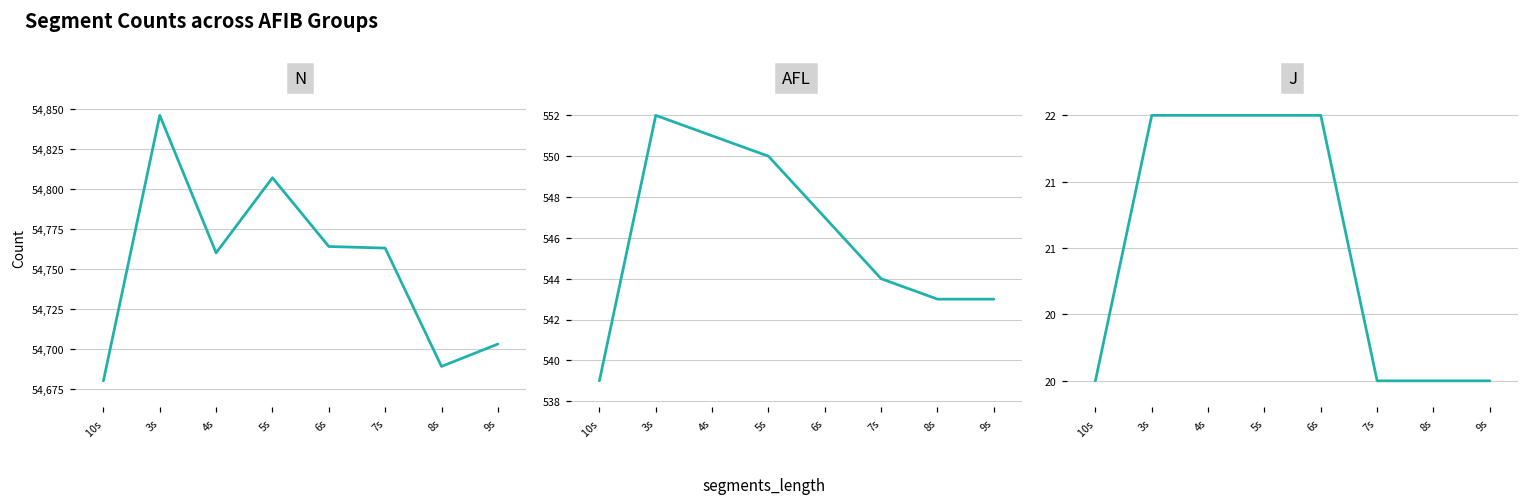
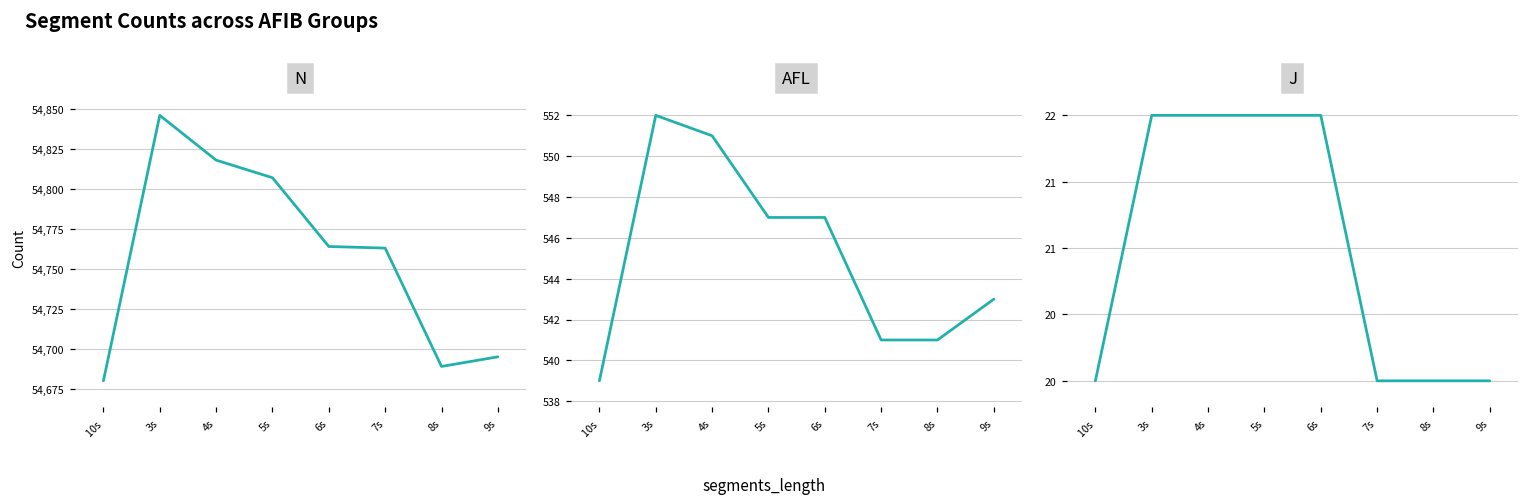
  {
    "N": {
      "10s": "54,680",
      "3s": "54,846",
-     "4s": "54,760",
+     "4s": "54,818",
      "5s": "54,807",
      "6s": "54,764",
      "7s": "54,763",
      "8s": "54,689",
-     "9s": "54,703"
+     "9s": "54,695"
    },
    "AFL": {
      "10s": "539",
      "3s": "552",
      "4s": "551",
-     "5s": "550",
+     "5s": "547",
      "6s": "547",
-     "7s": "544",
-     "8s": "543",
+     "7s": "541",
+     "8s": "541",
      "9s": "543"
    }
  }
